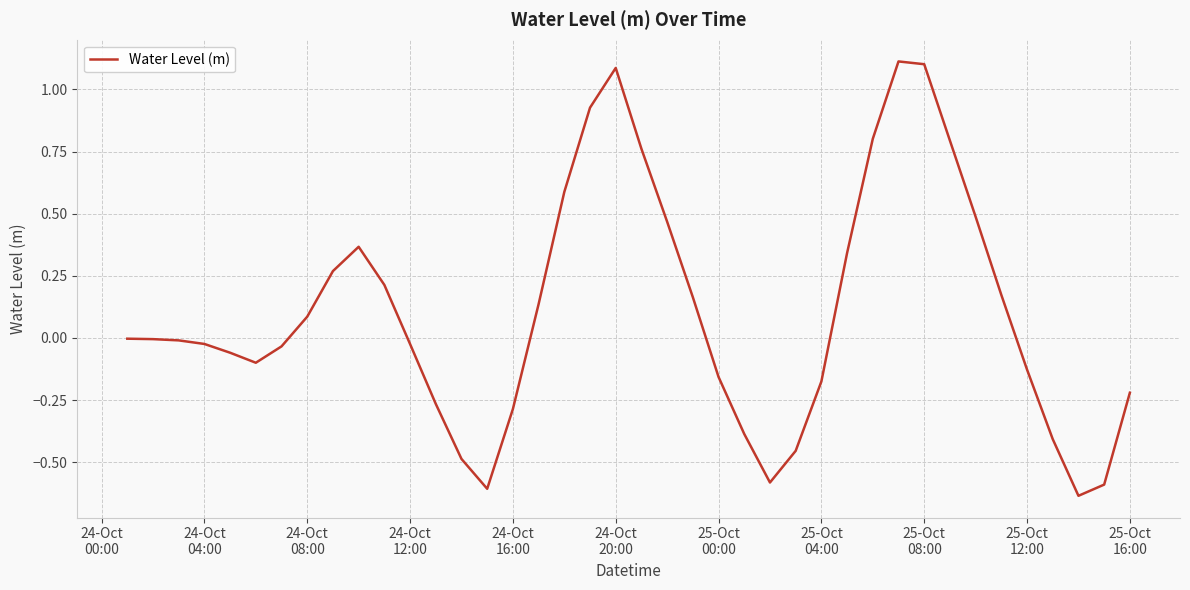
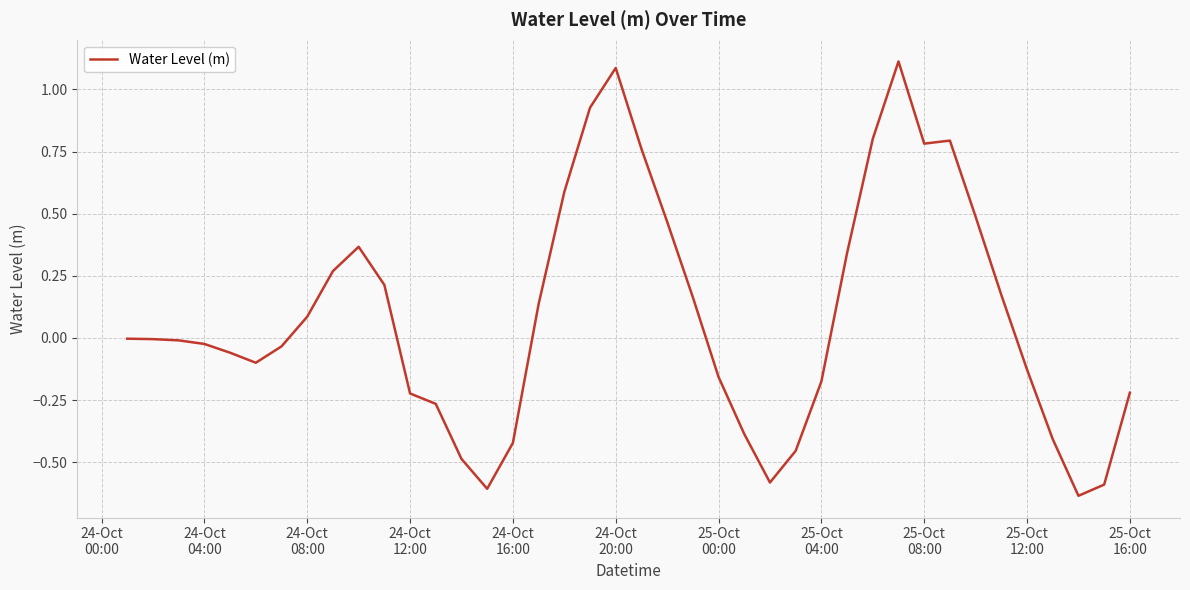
  {
    "24-Oct 04:00": -0.02,
    "24-Oct 08:00": 0.09,
-   "24-Oct 12:00": -0.02,
-   "24-Oct 16:00": -0.29,
+   "24-Oct 12:00": -0.22,
+   "24-Oct 16:00": -0.42,
    "24-Oct 20:00": 1.09,
    "25-Oct 00:00": -0.16,
    "25-Oct 04:00": -0.18,
-   "25-Oct 08:00": 1.10,
+   "25-Oct 08:00": 0.78,
    "25-Oct 12:00": -0.13,
    "25-Oct 16:00": -0.22
  }
